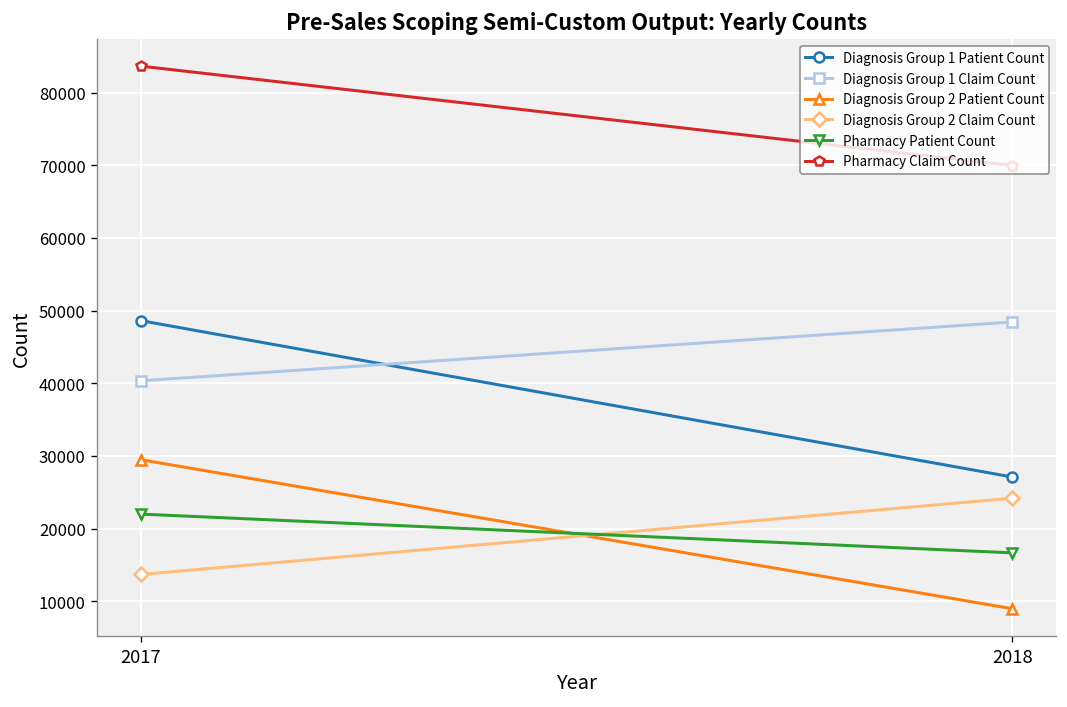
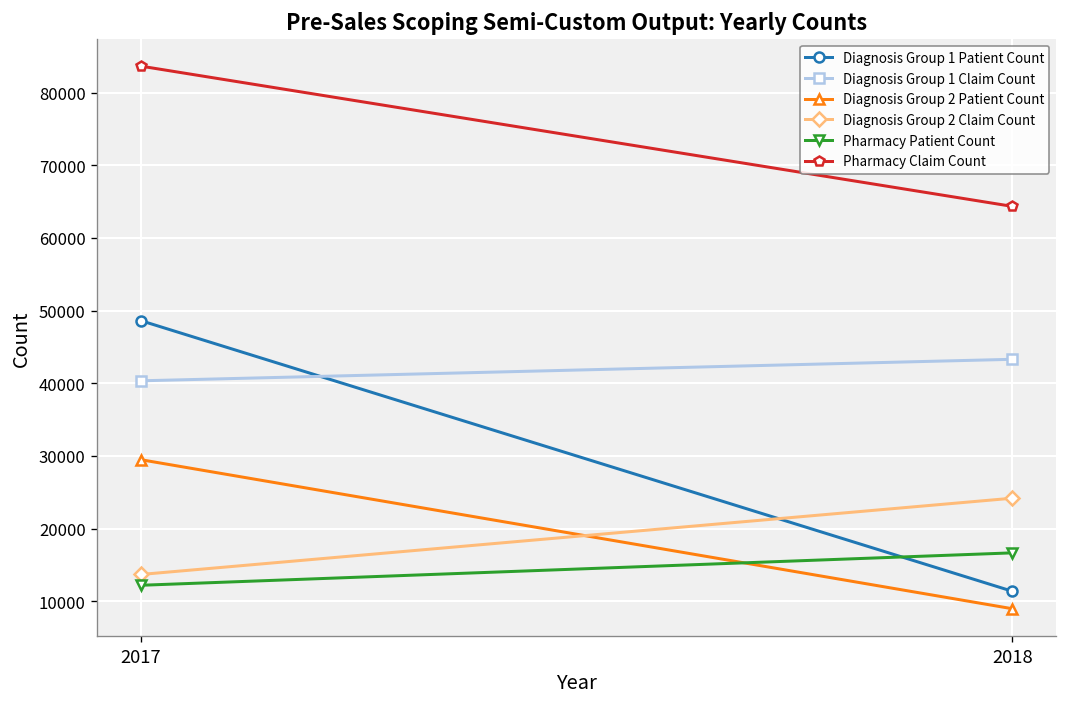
  {
    "Diagnosis Group 1 Patient Count": {
      "2017": 49000,
-     "2018": 27000
+     "2018": 11000
    },
    "Diagnosis Group 1 Claim Count": {
      "2017": 40000,
-     "2018": 48000
+     "2018": 43000
    },
    "Diagnosis Group 2 Patient Count": {
      "2017": 29000,
      "2018": 9000
    },
    "Diagnosis Group 2 Claim Count": {
      "2017": 14000,
      "2018": 24000
    },
    "Pharmacy Patient Count": {
-     "2017": 22000,
+     "2017": 12000,
      "2018": 17000
    },
    "Pharmacy Claim Count": {
      "2017": 84000,
-     "2018": 70000
+     "2018": 64000
    }
  }
